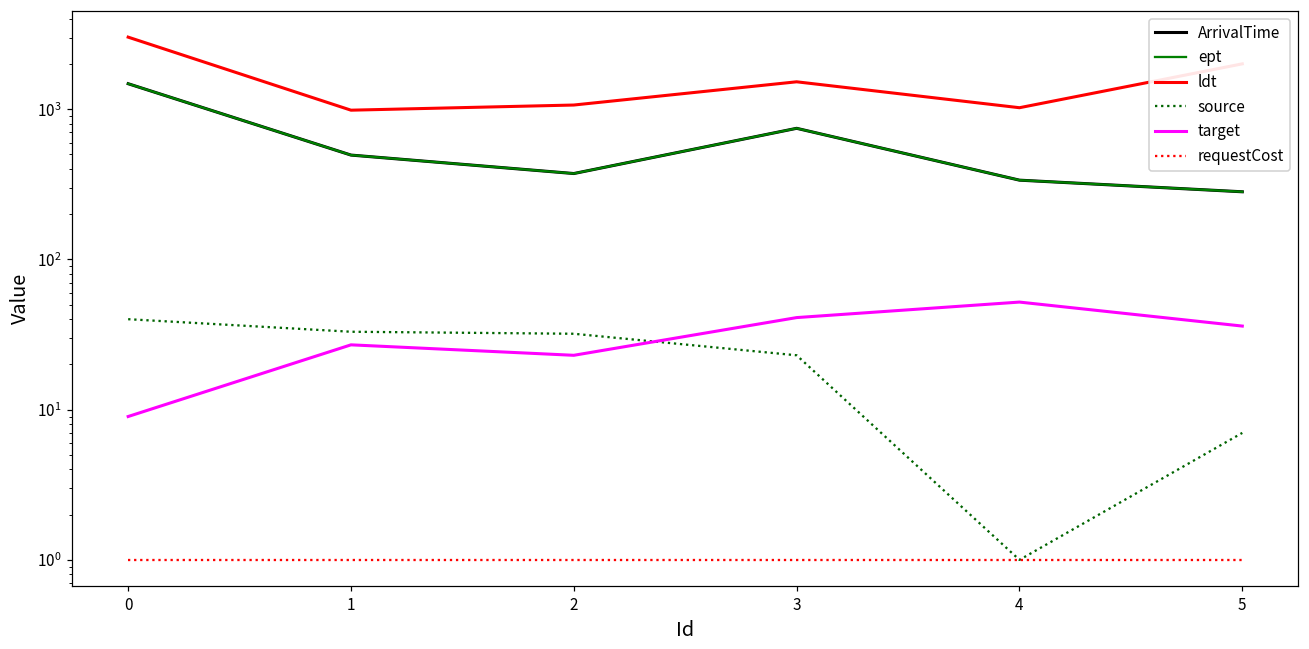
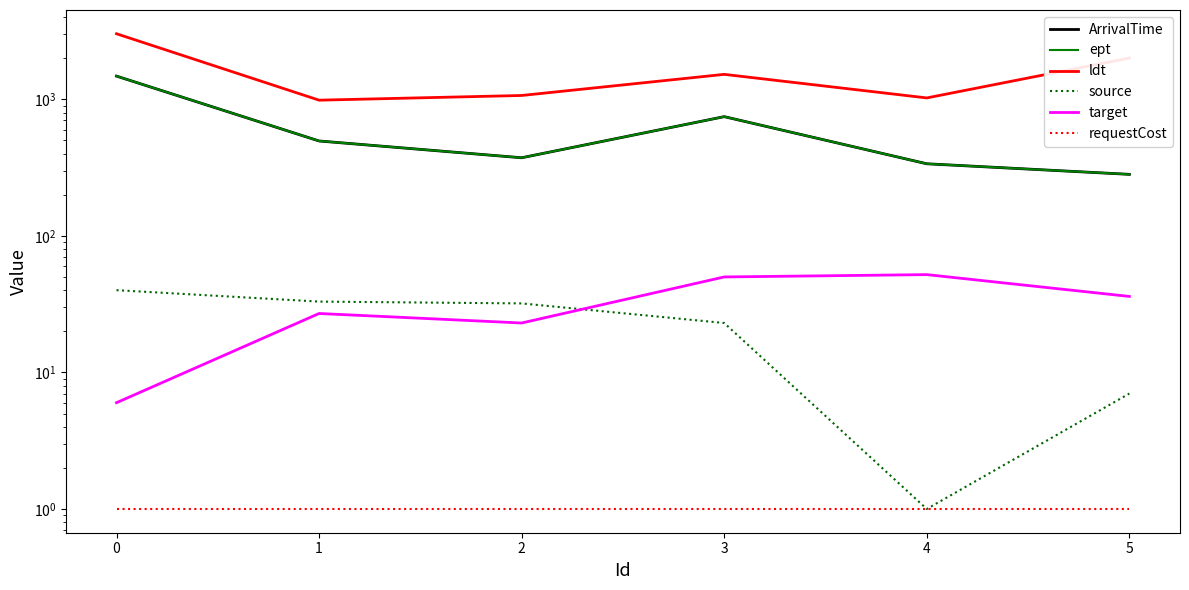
  {
    "target": {
-     "0": 9,
+     "0": 6,
      "1": 27,
      "2": 23,
-     "3": 41,
+     "3": 50,
      "4": 52,
      "5": 36
    }
  }
